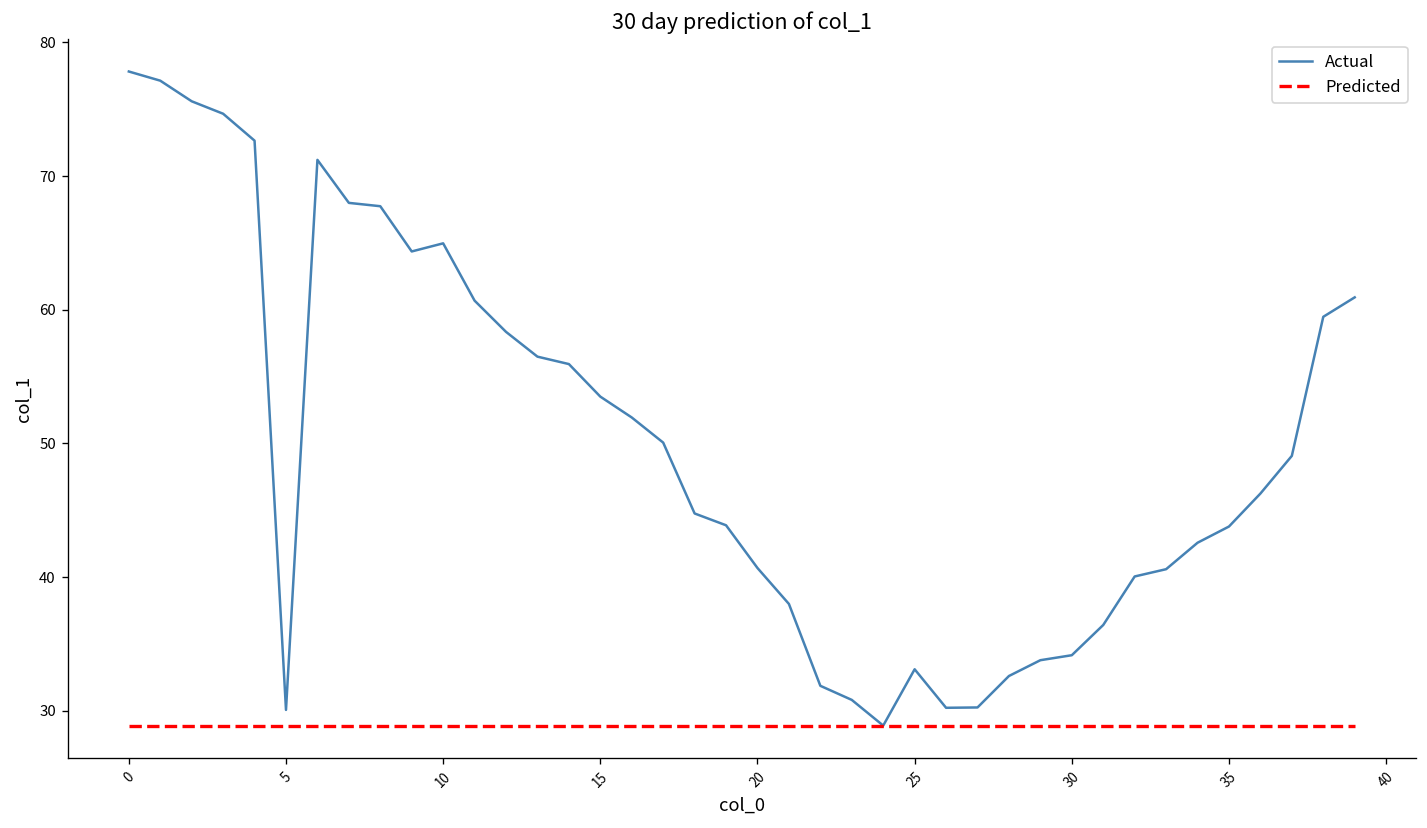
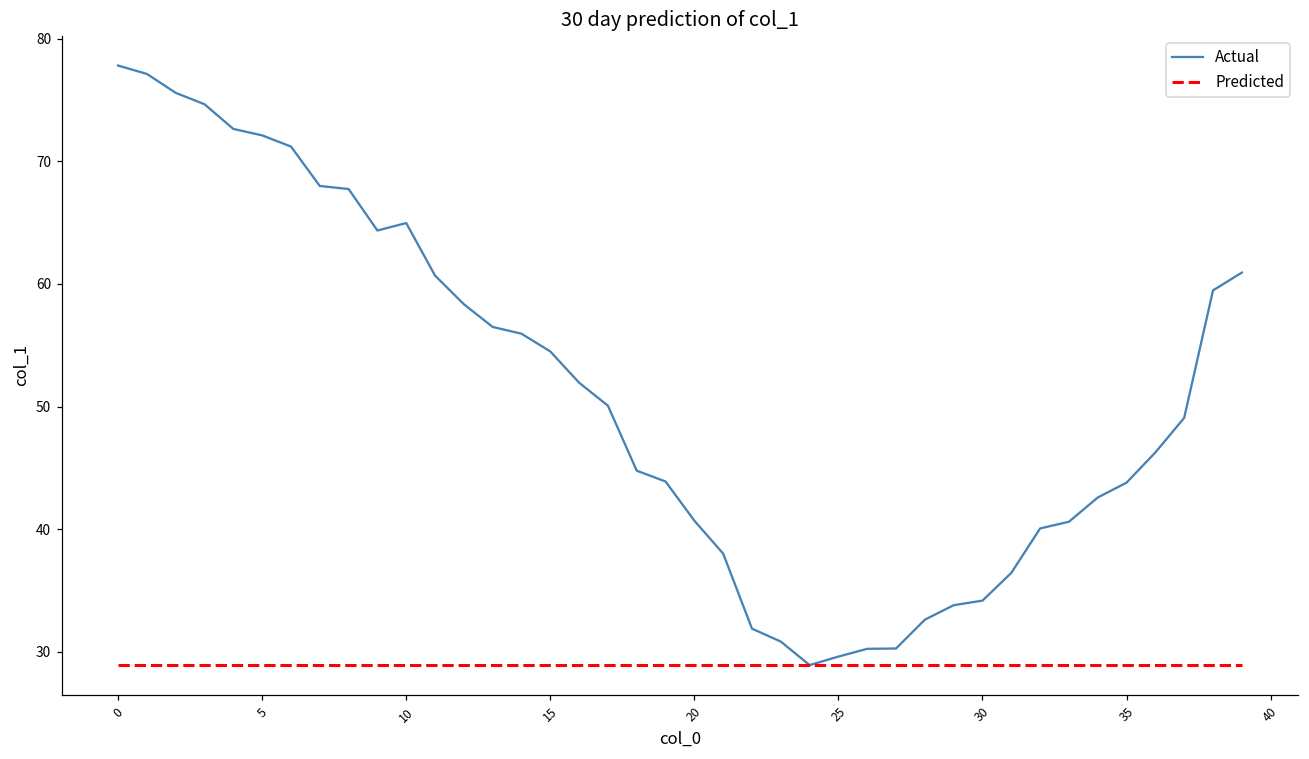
  {
    "Actual": {
      "0": 77.8,
-     "5": 30.1,
+     "5": 72.1,
      "10": 65.0,
-     "15": 53.5,
+     "15": 54.5,
      "20": 40.7,
-     "25": 33.1,
+     "25": 29.6,
      "30": 34.2,
      "35": 43.8
    },
    "Predicted": {
      "0": 28.9,
      "5": 28.9,
      "10": 28.9,
      "15": 28.9,
      "20": 28.9,
      "25": 28.9,
      "30": 28.9,
      "35": 28.9
    }
  }
